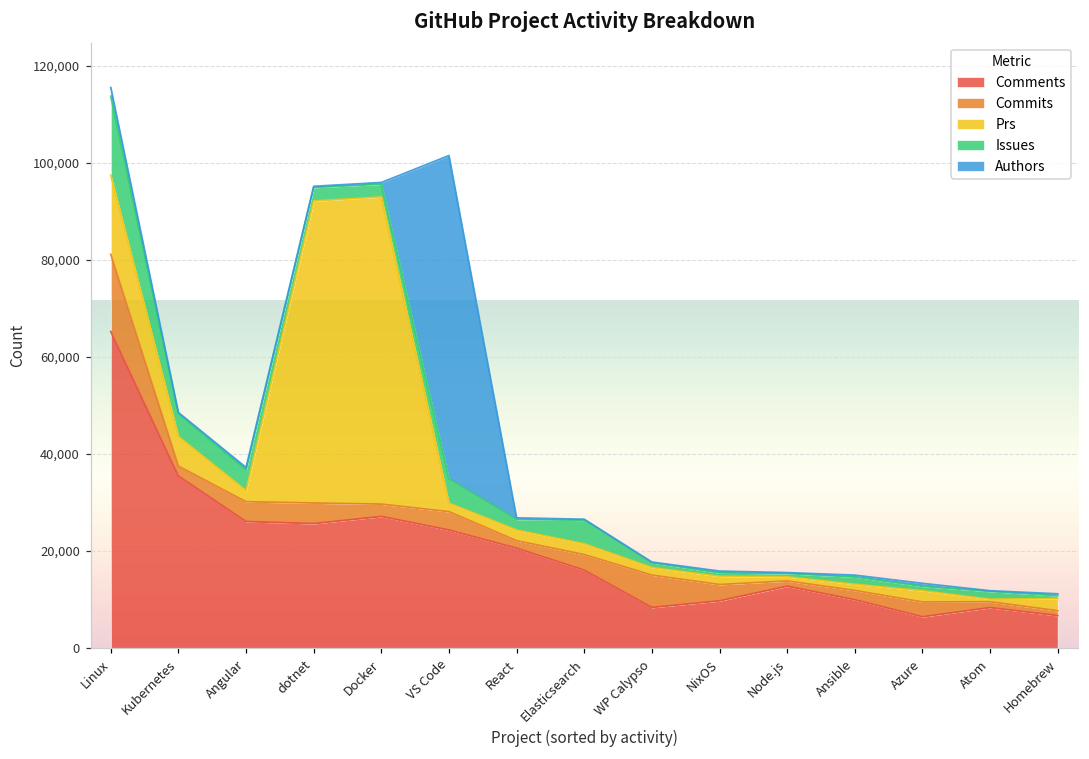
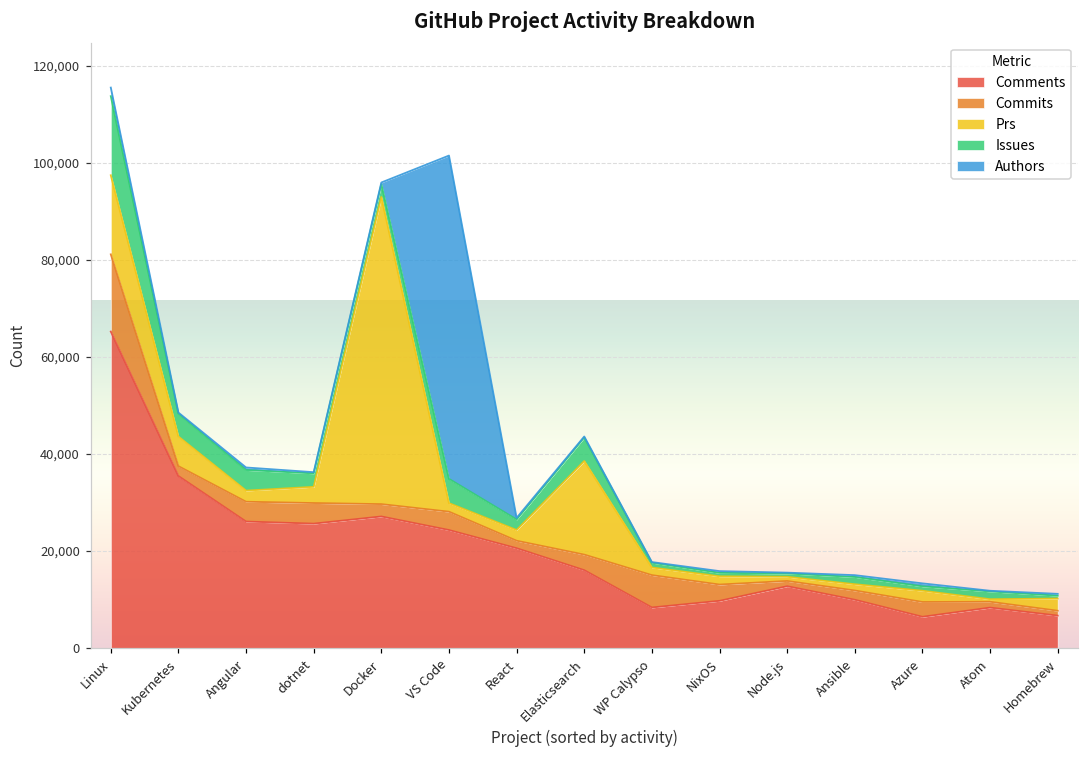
  {
    "Prs": {
      "Linux": "16,000",
      "Kubernetes": "6,000",
      "Angular": "2,000",
-     "dotnet": "62,000",
+     "dotnet": "3,000",
      "Docker": "63,000",
      "VS Code": "2,000",
      "React": "2,000",
-     "Elasticsearch": "2,000",
+     "Elasticsearch": "19,000",
      "WP Calypso": "2,000",
      "NixOS": "2,000",
      "Node.js": "1,000",
      "Ansible": "1,000",
      "Azure": "2,000",
      "Homebrew": "3,000"
    },
    "Issues": {
      "Linux": "16,000",
      "VS Code": "5,000",
      "Azure": "1,000"
    },
    "Authors": {
      "Linux": "2,000",
      "VS Code": "67,000",
      "Azure": "1,000"
    }
  }
